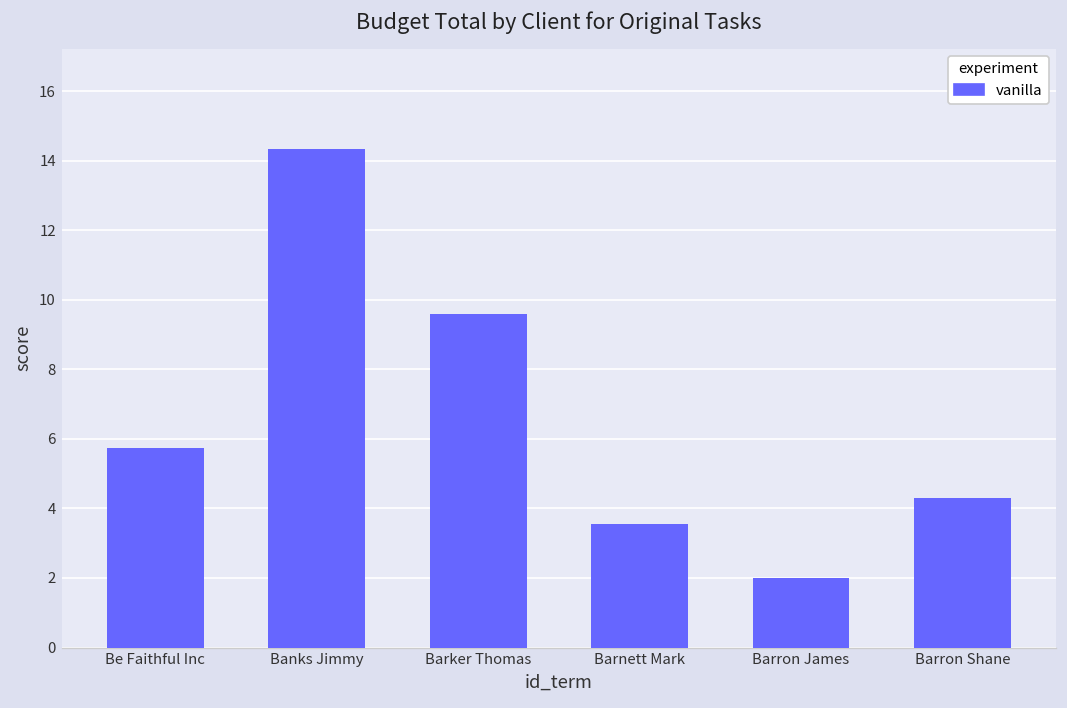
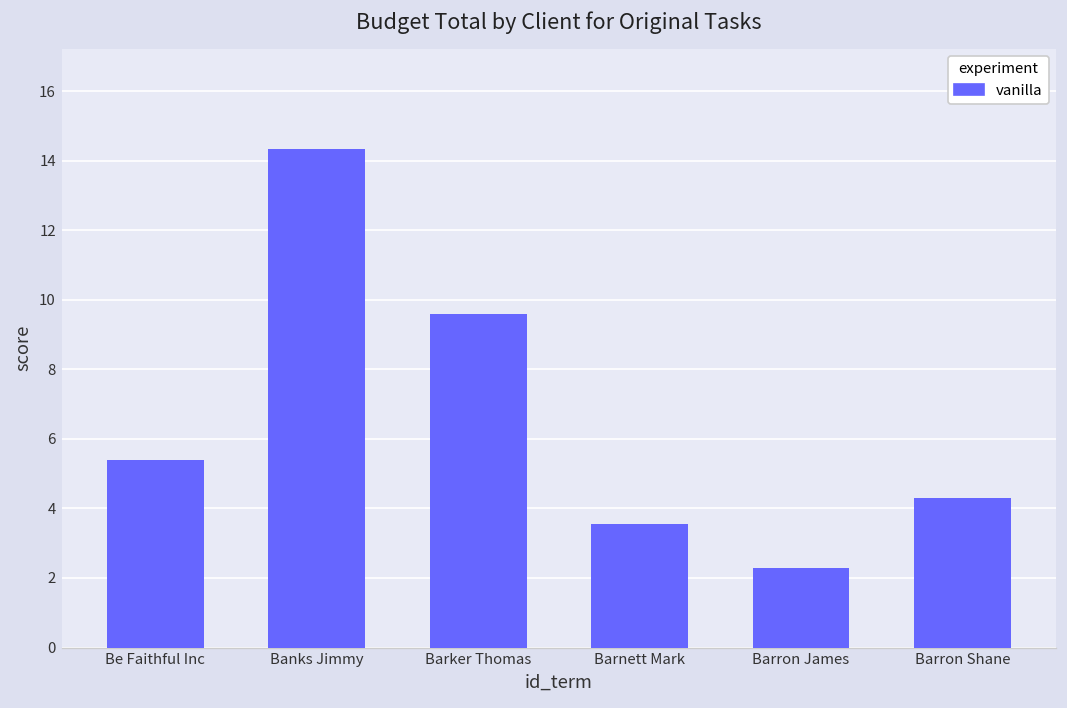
  {
-   "Be Faithful Inc": 5.8,
+   "Be Faithful Inc": 5.4,
    "Banks Jimmy": 14.4,
    "Barker Thomas": 9.6,
    "Barnett Mark": 3.6,
-   "Barron James": 2.0,
+   "Barron James": 2.3,
    "Barron Shane": 4.3
  }
